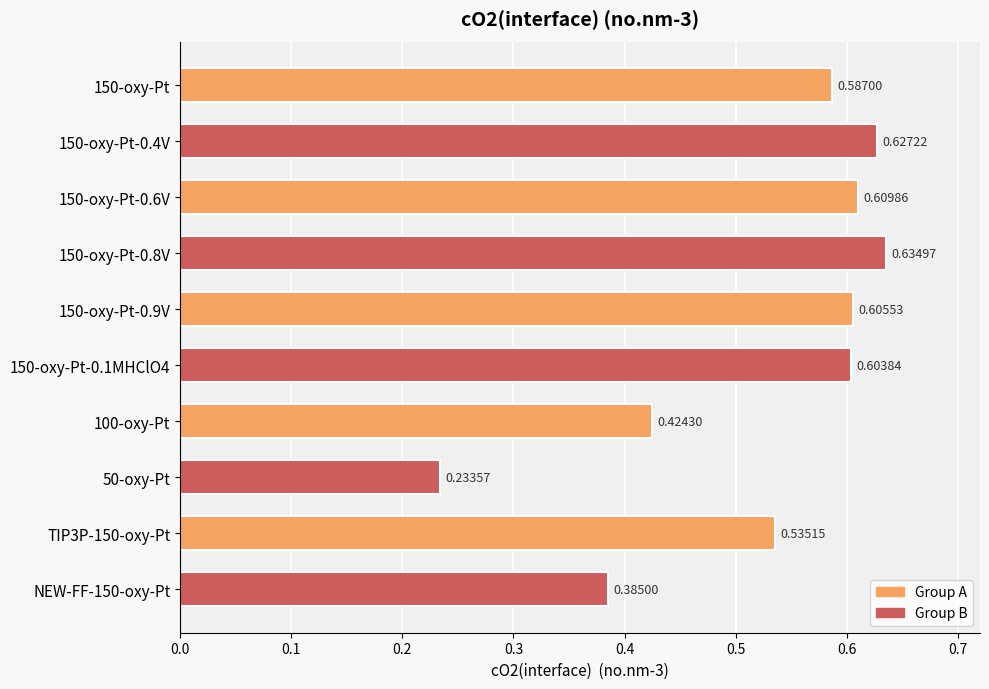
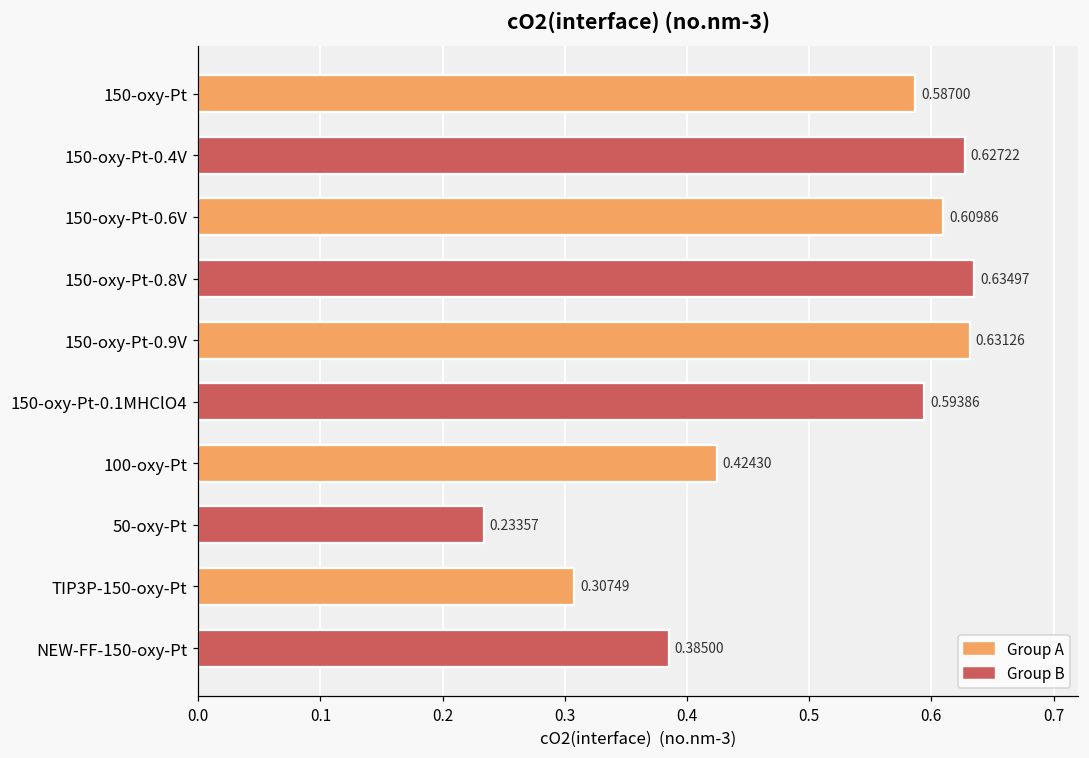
  {
    "150-oxy-Pt": 0.58700,
    "150-oxy-Pt-0.4V": 0.62722,
    "150-oxy-Pt-0.6V": 0.60986,
    "150-oxy-Pt-0.8V": 0.63497,
-   "150-oxy-Pt-0.9V": 0.60553,
-   "150-oxy-Pt-0.1MHClO4": 0.60384,
+   "150-oxy-Pt-0.9V": 0.63126,
+   "150-oxy-Pt-0.1MHClO4": 0.59386,
    "100-oxy-Pt": 0.42430,
    "50-oxy-Pt": 0.23357,
-   "TIP3P-150-oxy-Pt": 0.53515,
+   "TIP3P-150-oxy-Pt": 0.30749,
    "NEW-FF-150-oxy-Pt": 0.38500
  }
